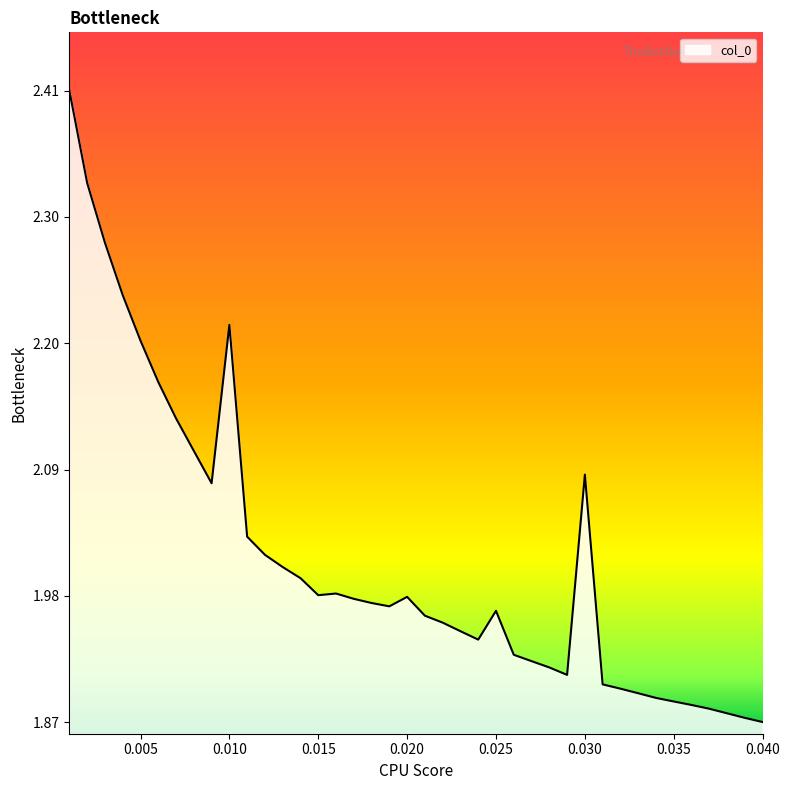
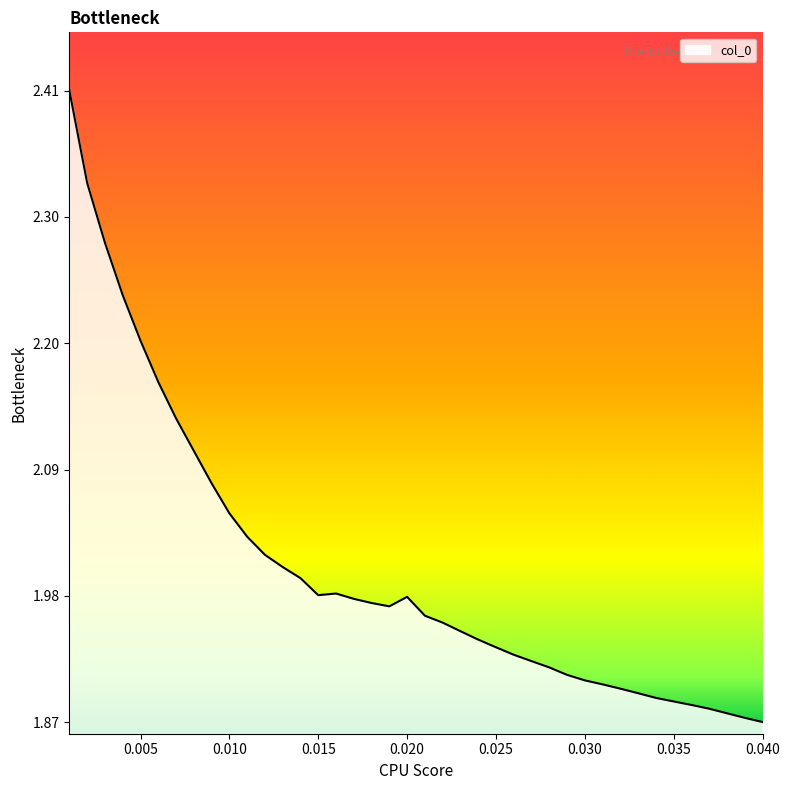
  {
    "0.005": 2.198,
-   "0.010": 2.211,
+   "0.010": 2.050,
    "0.015": 1.980,
    "0.020": 1.979,
-   "0.025": 1.967,
-   "0.030": 2.083,
+   "0.025": 1.935,
+   "0.030": 1.907,
    "0.035": 1.889,
    "0.040": 1.871
  }
